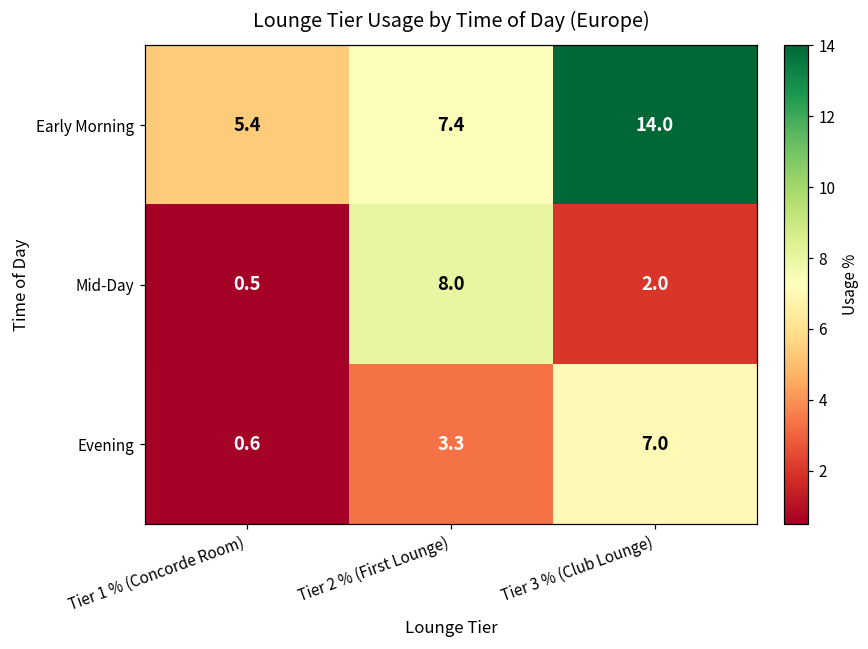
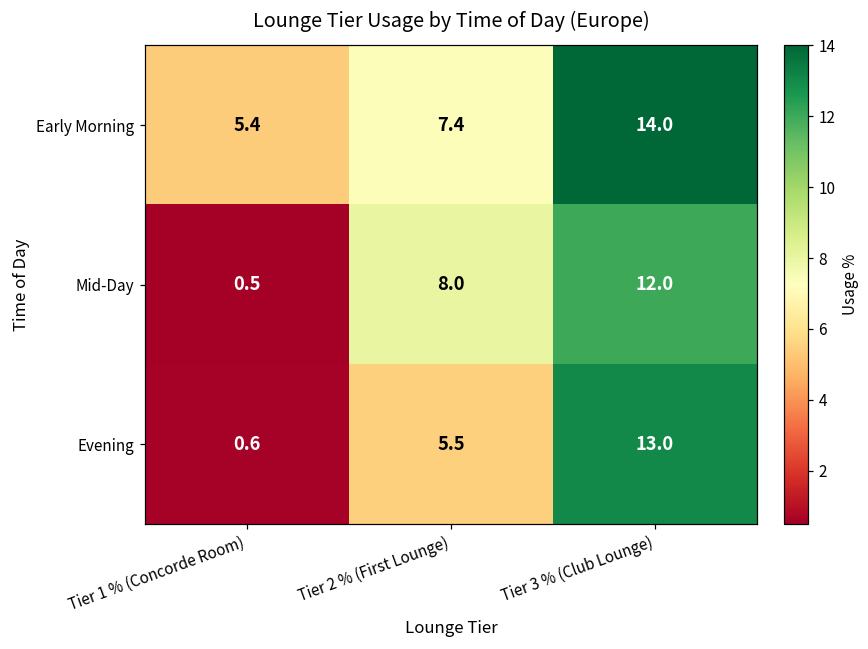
  {
    "Early Morning": {
      "Tier 1 % (Concorde Room)": 5.4,
      "Tier 2 % (First Lounge)": 7.4,
      "Tier 3 % (Club Lounge)": 14.0
    },
    "Mid-Day": {
      "Tier 1 % (Concorde Room)": 0.5,
      "Tier 2 % (First Lounge)": 8.0,
-     "Tier 3 % (Club Lounge)": 2.0
+     "Tier 3 % (Club Lounge)": 12.0
    },
    "Evening": {
      "Tier 1 % (Concorde Room)": 0.6,
-     "Tier 2 % (First Lounge)": 3.3,
-     "Tier 3 % (Club Lounge)": 7.0
+     "Tier 2 % (First Lounge)": 5.5,
+     "Tier 3 % (Club Lounge)": 13.0
    }
  }
